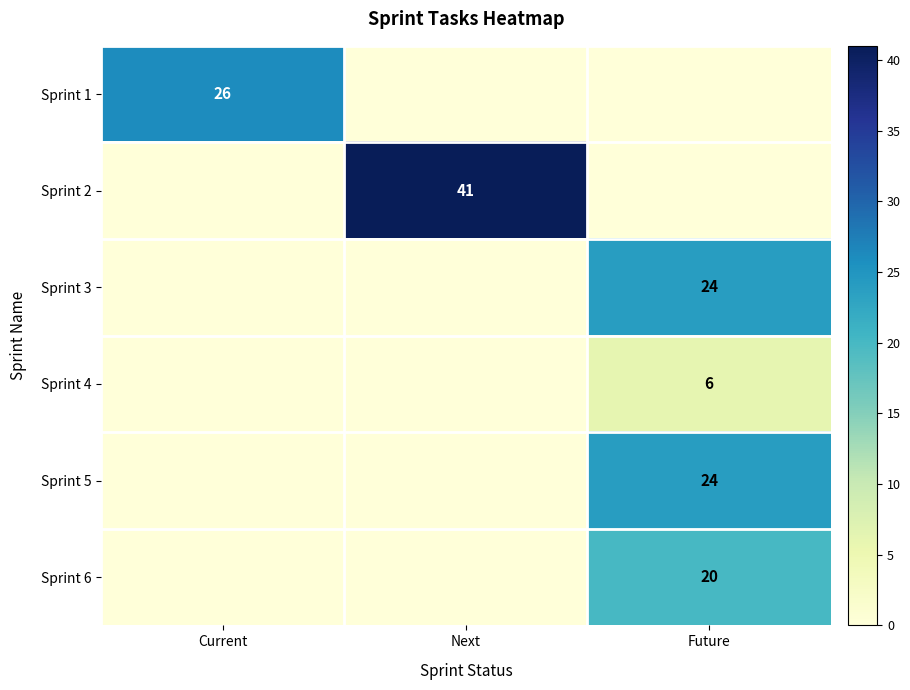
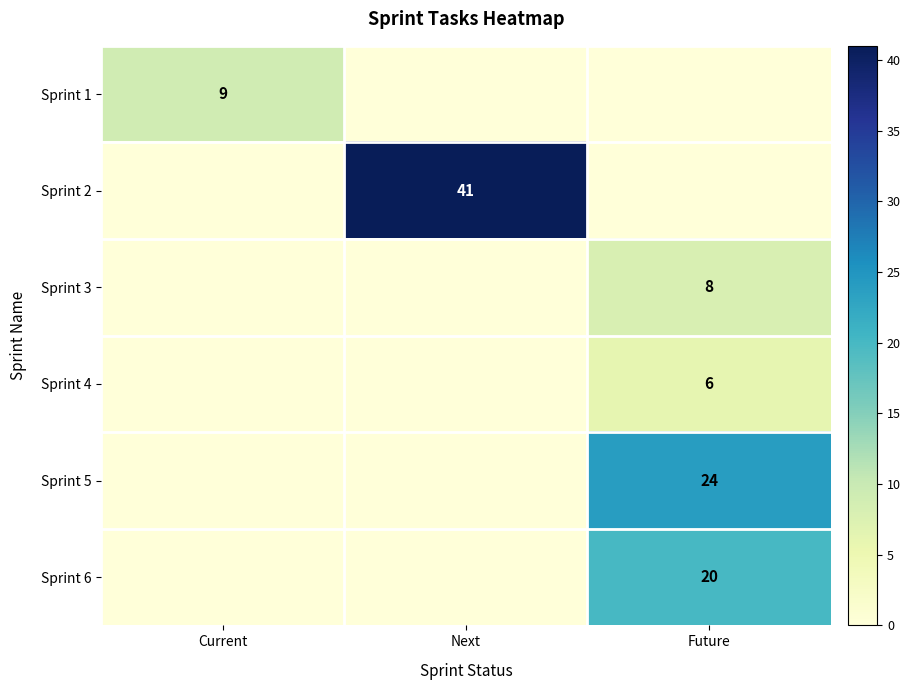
  {
    "Sprint 1": {
-     "Current": 26
+     "Current": 9
    },
    "Sprint 2": {
      "Next": 41
    },
    "Sprint 3": {
-     "Future": 24
+     "Future": 8
    },
    "Sprint 4": {
      "Future": 6
    },
    "Sprint 5": {
      "Future": 24
    },
    "Sprint 6": {
      "Future": 20
    }
  }
